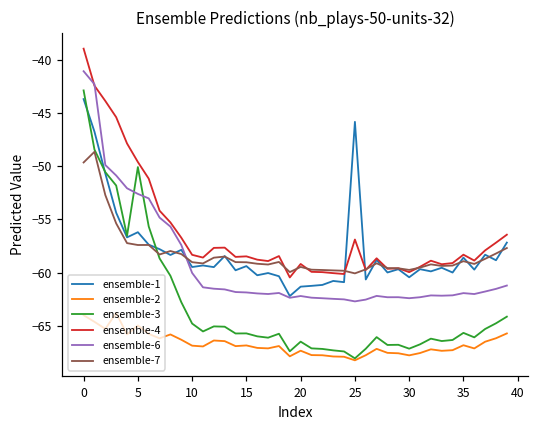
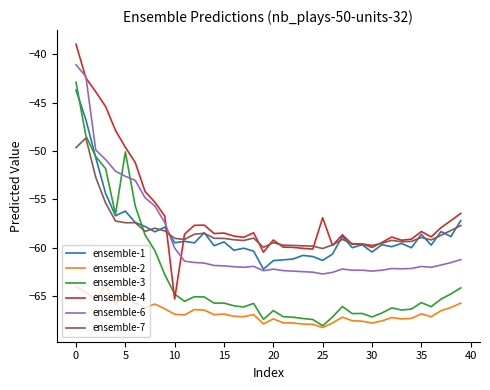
  {
    "ensemble-1": {
      "0": -44,
      "5": -56,
      "10": -59,
      "15": -59,
      "20": -61,
-     "25": -46,
+     "25": -61,
      "30": -60,
      "35": -59
    },
    "ensemble-2": {
      "10": -67,
      "15": -67,
      "20": -67,
      "30": -68,
      "35": -67
    },
    "ensemble-3": {
      "0": -43,
      "5": -50,
      "10": -65,
      "15": -66,
      "20": -66,
      "30": -67,
      "35": -66
    },
    "ensemble-4": {
      "0": -39,
      "5": -50,
-     "10": -58,
+     "10": -65,
      "15": -58,
      "20": -59,
      "25": -57,
      "35": -58
    },
    "ensemble-6": {
      "0": -41,
      "5": -53,
      "10": -60,
      "15": -62,
      "20": -62,
      "25": -63,
      "30": -62,
      "35": -62
    },
    "ensemble-7": {
      "0": -50,
      "5": -57,
      "10": -59,
      "15": -59,
      "20": -59,
      "25": -60,
      "35": -59
    }
  }
